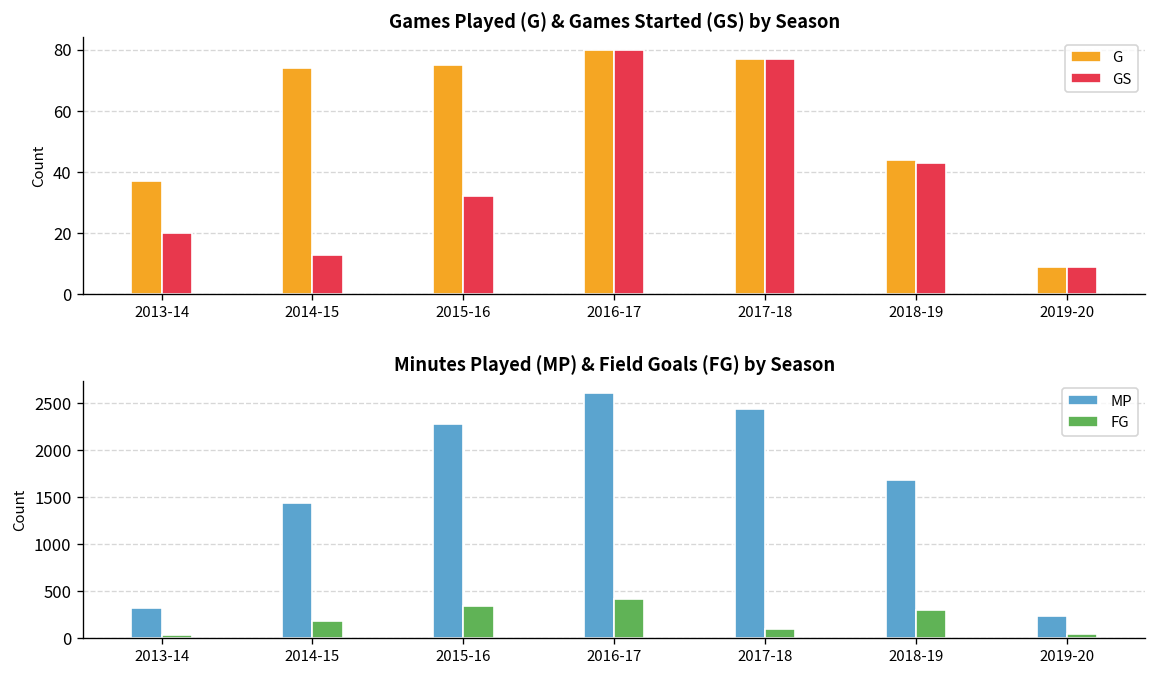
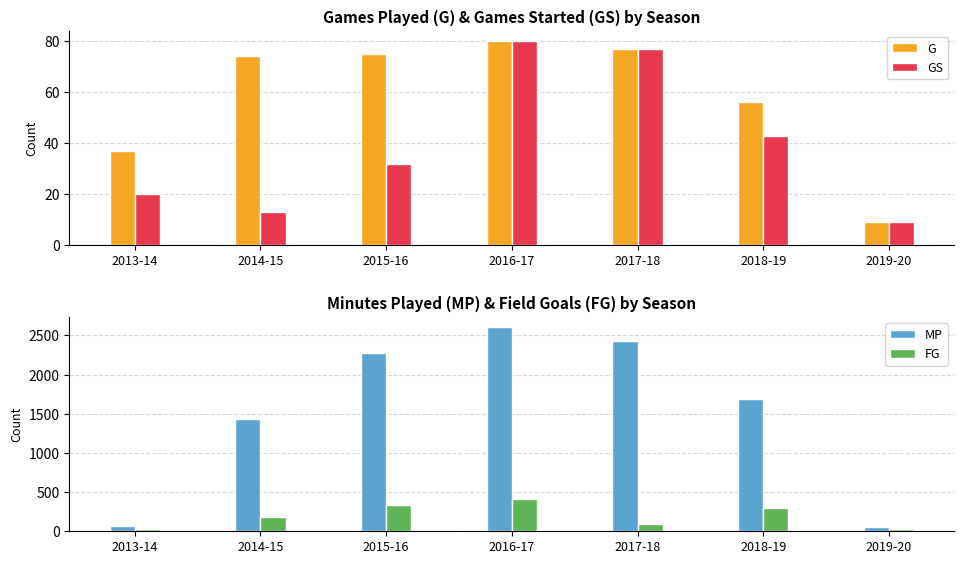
  {
    "Games Played (G) & Games Started (GS) by Season": {
      "G": {
        "2013-14": 37,
        "2014-15": 74,
        "2015-16": 75,
        "2016-17": 80,
        "2017-18": 77,
-       "2018-19": 44,
+       "2018-19": 56,
        "2019-20": 9
      },
      "GS": {
        "2013-14": 20,
        "2014-15": 13,
        "2015-16": 32,
        "2016-17": 80,
        "2017-18": 77,
        "2018-19": 43,
        "2019-20": 9
      }
    },
    "Minutes Played (MP) & Field Goals (FG) by Season": {
      "MP": {
-       "2013-14": 300,
+       "2013-14": 100,
        "2014-15": 1400,
        "2015-16": 2300,
        "2016-17": 2600,
        "2017-18": 2400,
        "2018-19": 1700,
-       "2019-20": 200
+       "2019-20": 100
      },
      "FG": {
        "2013-14": 0,
        "2014-15": 200,
        "2015-16": 300,
        "2016-17": 400,
        "2017-18": 100,
        "2018-19": 300,
        "2019-20": 0
      }
    }
  }
